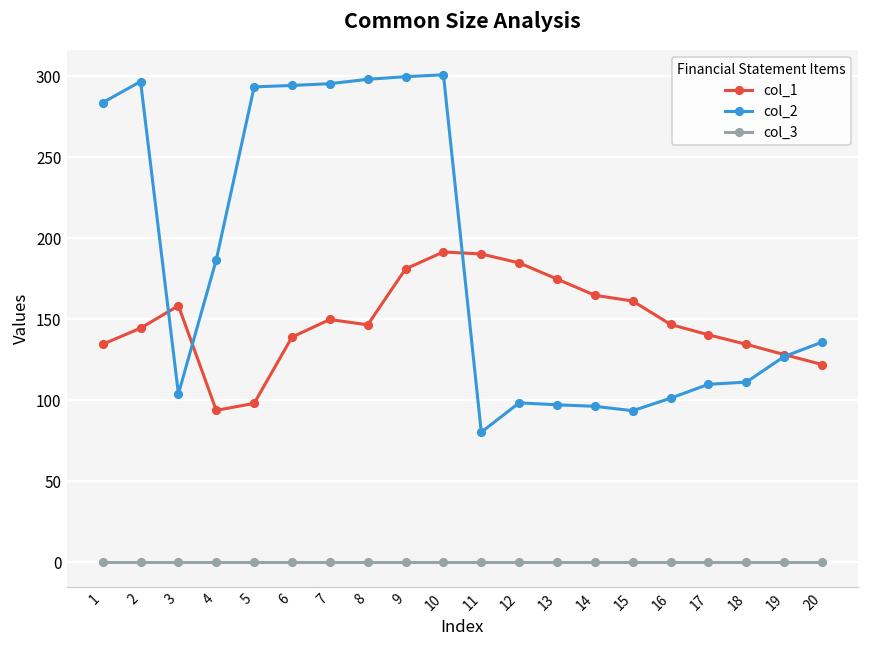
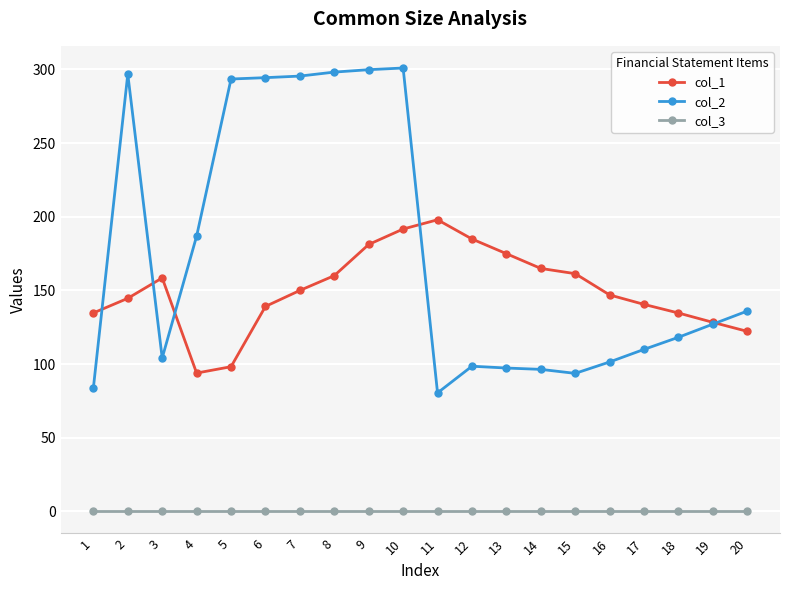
  {
    "col_1": {
      "1": 135,
      "2": 145,
      "3": 158,
      "4": 94,
      "5": 98,
      "6": 139,
      "7": 150,
-     "8": 147,
+     "8": 160,
      "9": 181,
      "10": 192,
-     "11": 190,
+     "11": 198,
      "12": 185,
      "13": 175,
      "14": 165,
      "15": 161,
      "16": 147,
      "17": 141,
      "18": 135,
      "20": 122
    },
    "col_2": {
-     "1": 284,
+     "1": 84,
      "2": 297,
      "3": 104,
      "4": 187,
      "5": 294,
      "6": 294,
      "7": 296,
      "8": 298,
      "9": 300,
      "10": 301,
      "11": 80,
      "12": 99,
      "13": 97,
      "14": 96,
      "15": 94,
      "16": 101,
      "17": 110,
-     "18": 111,
+     "18": 118,
      "20": 136
    },
    "col_3": {
      "1": 0,
      "2": 0,
      "3": 0,
      "4": 0,
      "5": 0,
      "6": 0,
      "7": 0,
      "8": 0,
      "9": 0,
      "10": 0,
      "11": 0,
      "12": 0,
      "13": 0,
      "14": 0,
      "15": 0,
      "16": 0,
      "17": 0,
      "18": 0,
      "19": 0,
      "20": 0
    }
  }
